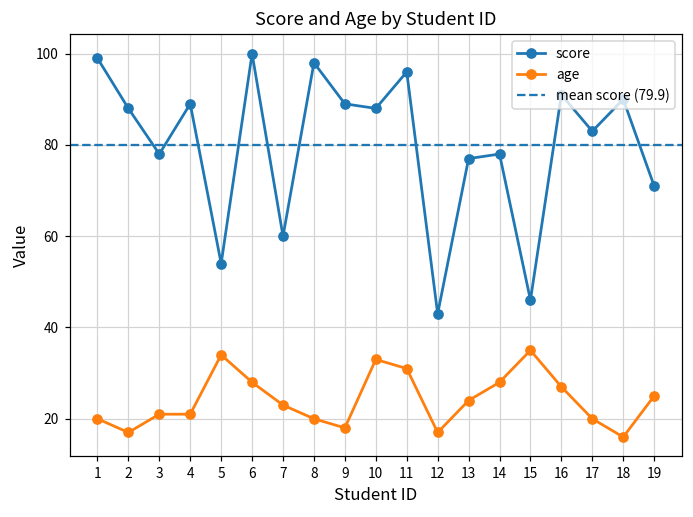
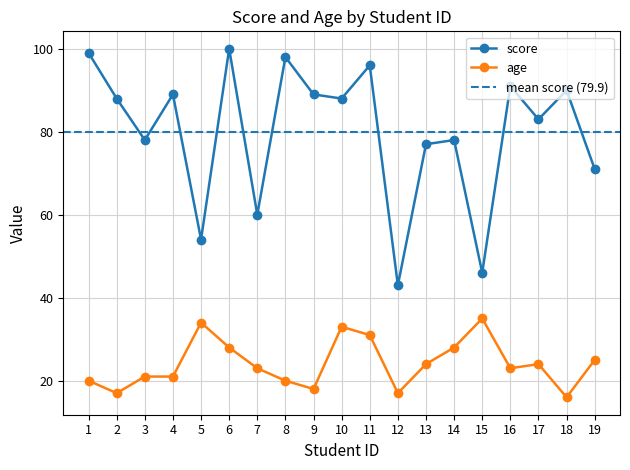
  {
    "score": {
      "1": 99,
      "2": 88,
      "3": 78,
      "4": 89,
      "5": 54,
      "6": 100,
      "7": 60,
      "8": 98,
      "9": 89,
      "10": 88,
      "11": 96,
      "12": 43,
      "13": 77,
      "14": 78,
      "15": 46,
      "17": 83,
      "19": 71
    },
    "age": {
      "1": 20,
      "2": 17,
      "3": 21,
      "4": 21,
      "5": 34,
      "6": 28,
      "7": 23,
      "8": 20,
      "9": 18,
      "10": 33,
      "11": 31,
      "12": 17,
      "13": 24,
      "14": 28,
      "15": 35,
-     "16": 27,
-     "17": 20,
+     "16": 23,
+     "17": 24,
      "18": 16,
      "19": 25
    }
  }
